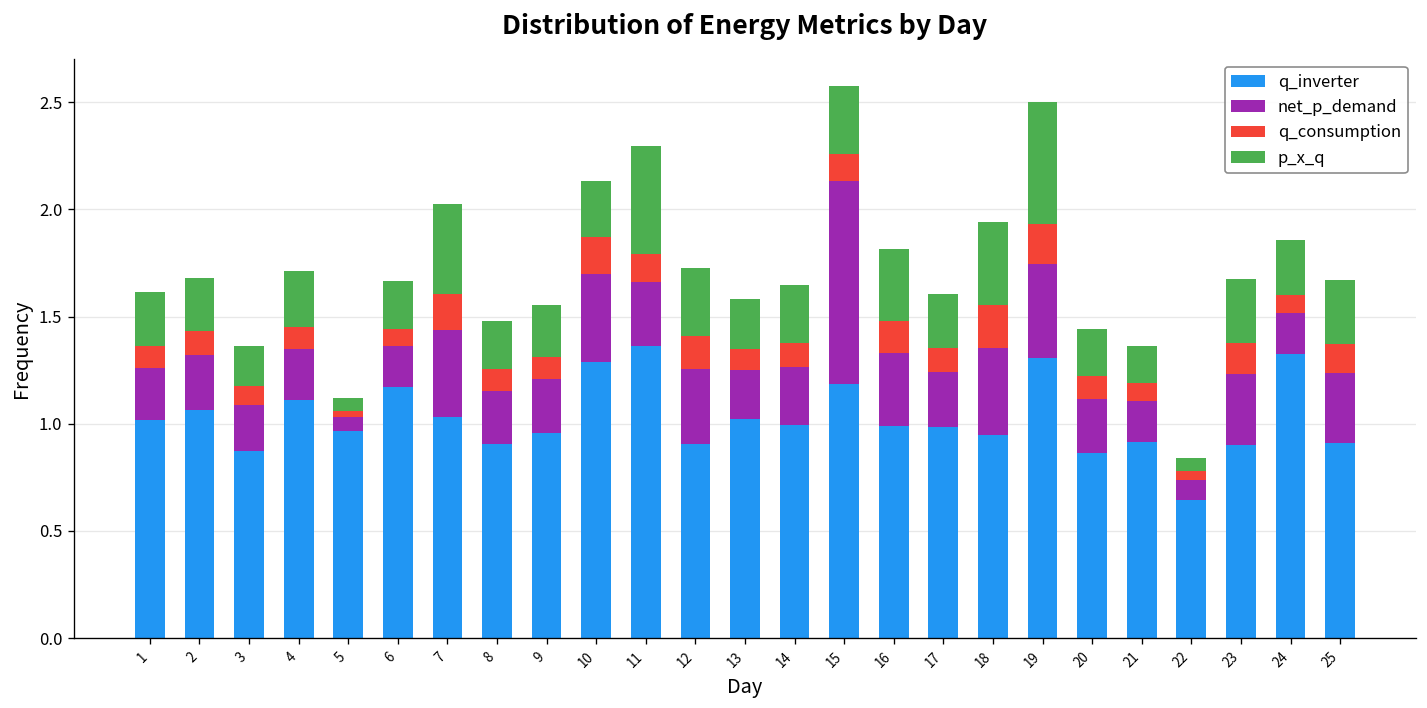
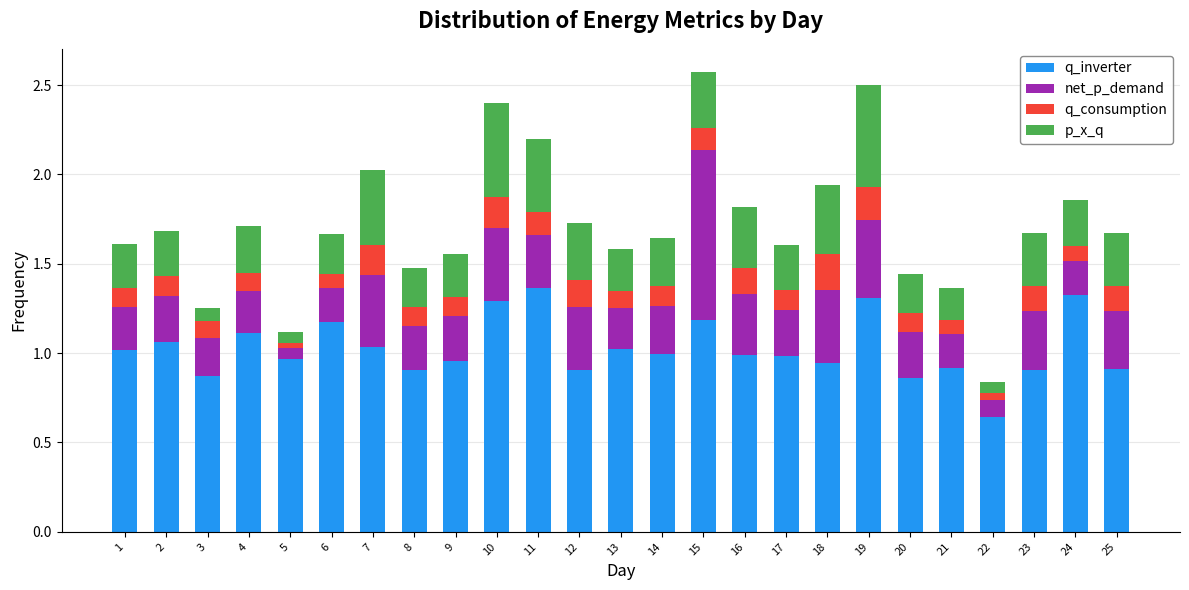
  {
    "q_inverter": {
      "1": 1.02,
      "2": 1.06,
      "3": 0.87,
      "4": 1.11,
      "5": 0.97,
      "6": 1.17,
      "7": 1.03,
      "8": 0.91,
      "9": 0.96,
      "10": 1.29,
      "11": 1.36,
      "12": 0.90,
      "13": 1.02,
      "14": 0.99,
      "15": 1.19,
      "16": 0.99,
      "17": 0.99,
      "18": 0.95,
      "19": 1.31,
      "20": 0.86,
      "21": 0.92,
      "22": 0.64,
      "23": 0.90,
      "24": 1.32,
      "25": 0.91
    },
    "net_p_demand": {
      "1": 0.24,
      "2": 0.26,
      "3": 0.21,
      "4": 0.24,
      "5": 0.06,
      "6": 0.19,
      "7": 0.40,
      "8": 0.25,
      "9": 0.25,
      "10": 0.41,
      "11": 0.30,
      "12": 0.35,
      "13": 0.23,
      "14": 0.27,
      "15": 0.95,
      "16": 0.34,
      "17": 0.26,
      "18": 0.41,
      "19": 0.44,
      "20": 0.25,
      "21": 0.19,
      "22": 0.09,
      "23": 0.33,
      "24": 0.19,
      "25": 0.33
    },
    "q_consumption": {
      "1": 0.10,
      "2": 0.11,
      "3": 0.09,
      "4": 0.10,
      "5": 0.03,
      "6": 0.08,
      "7": 0.17,
      "8": 0.10,
      "9": 0.11,
      "10": 0.17,
      "11": 0.13,
      "12": 0.15,
      "13": 0.10,
      "14": 0.12,
      "15": 0.12,
      "16": 0.15,
      "17": 0.11,
      "18": 0.20,
      "19": 0.19,
      "20": 0.11,
      "21": 0.08,
      "22": 0.04,
      "23": 0.14,
      "24": 0.08,
      "25": 0.14
    },
    "p_x_q": {
      "1": 0.25,
      "2": 0.25,
-     "3": 0.19,
+     "3": 0.07,
      "4": 0.26,
      "5": 0.06,
      "6": 0.22,
      "7": 0.42,
      "8": 0.22,
      "9": 0.24,
-     "10": 0.26,
-     "11": 0.50,
+     "10": 0.53,
+     "11": 0.41,
      "12": 0.32,
      "13": 0.23,
      "14": 0.27,
      "15": 0.32,
      "16": 0.34,
      "17": 0.25,
      "18": 0.39,
      "19": 0.57,
      "20": 0.22,
      "21": 0.17,
      "22": 0.06,
      "23": 0.30,
      "24": 0.26,
      "25": 0.30
    }
  }
